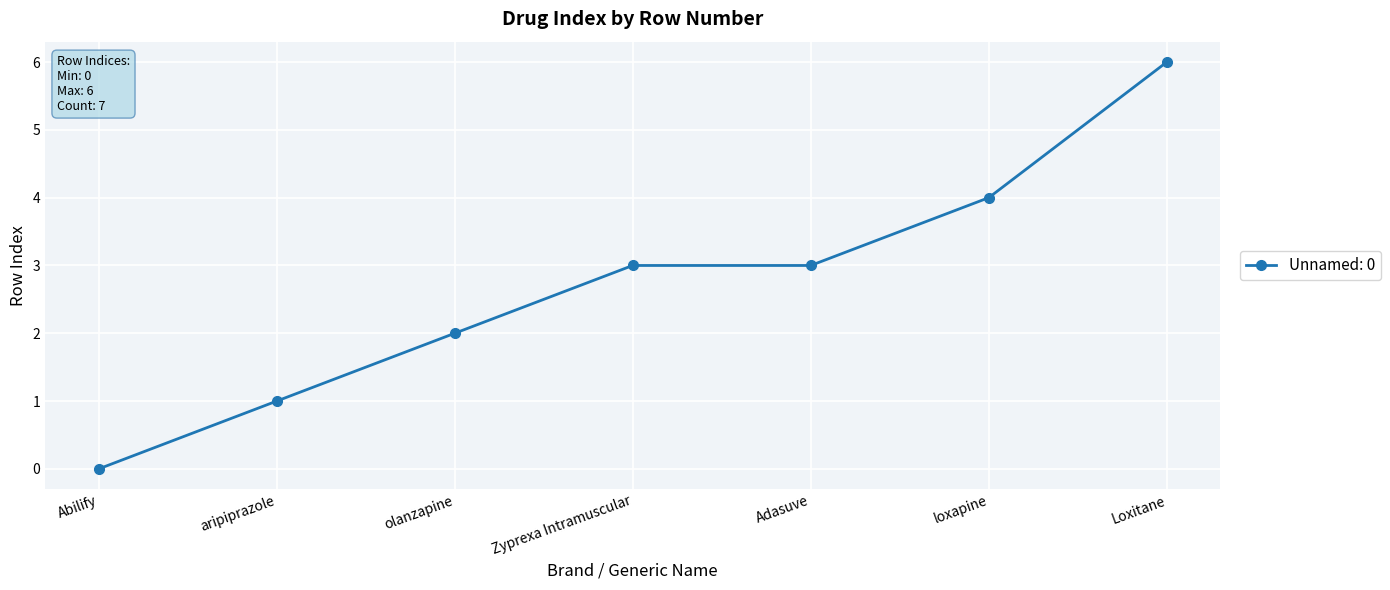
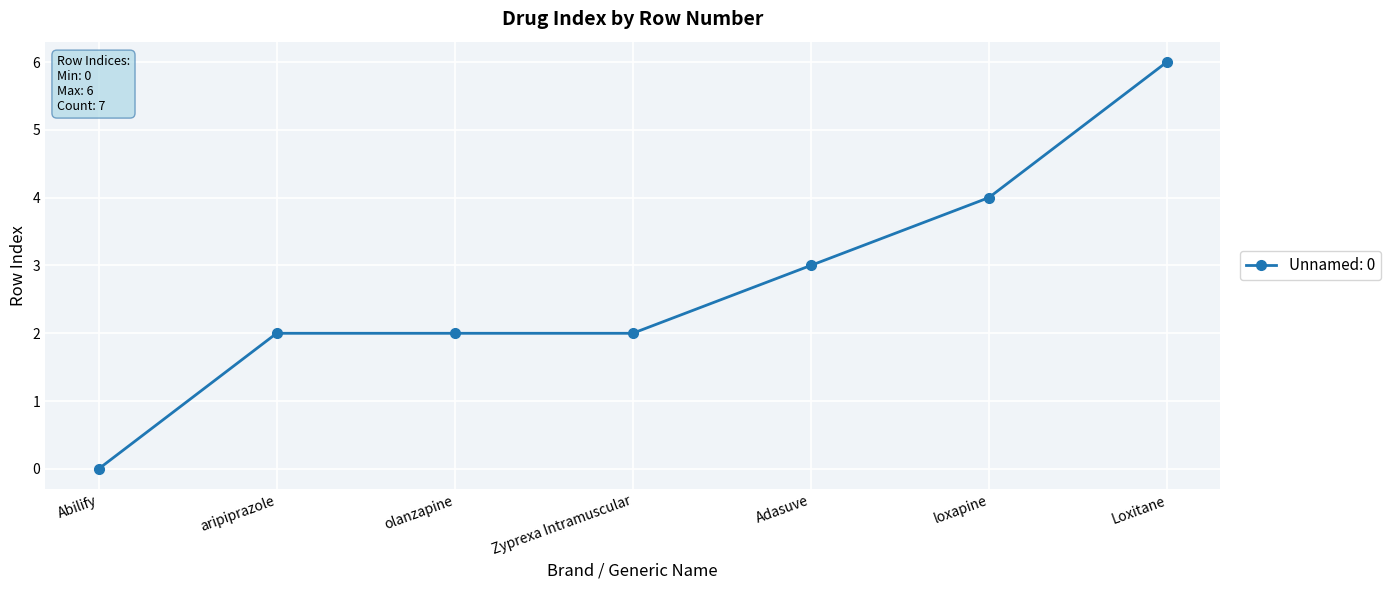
  {
    "Abilify": 0,
-   "aripiprazole": 1,
+   "aripiprazole": 2,
    "olanzapine": 2,
-   "Zyprexa Intramuscular": 3,
+   "Zyprexa Intramuscular": 2,
    "Adasuve": 3,
    "loxapine": 4,
    "Loxitane": 6
  }
